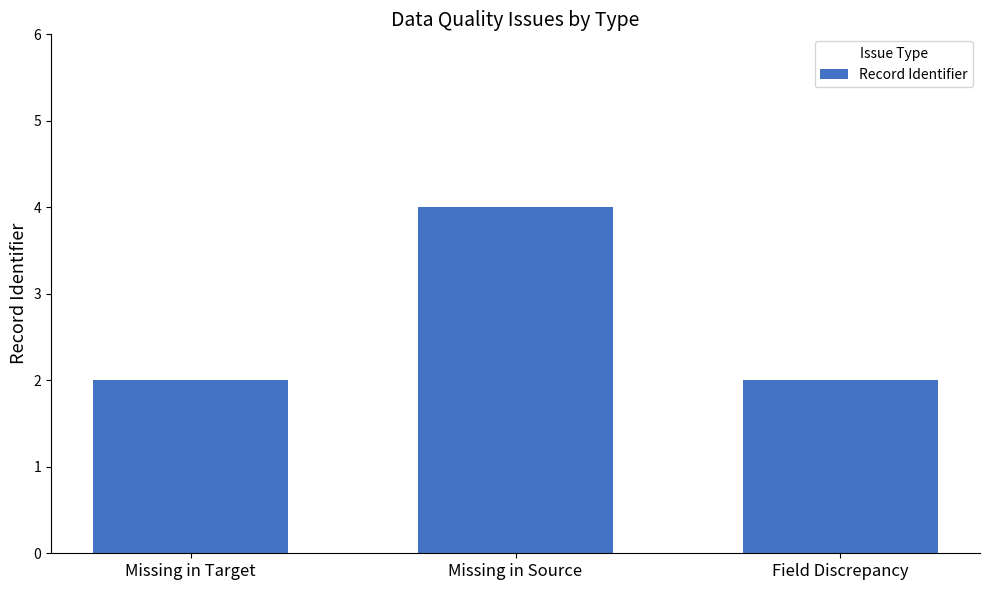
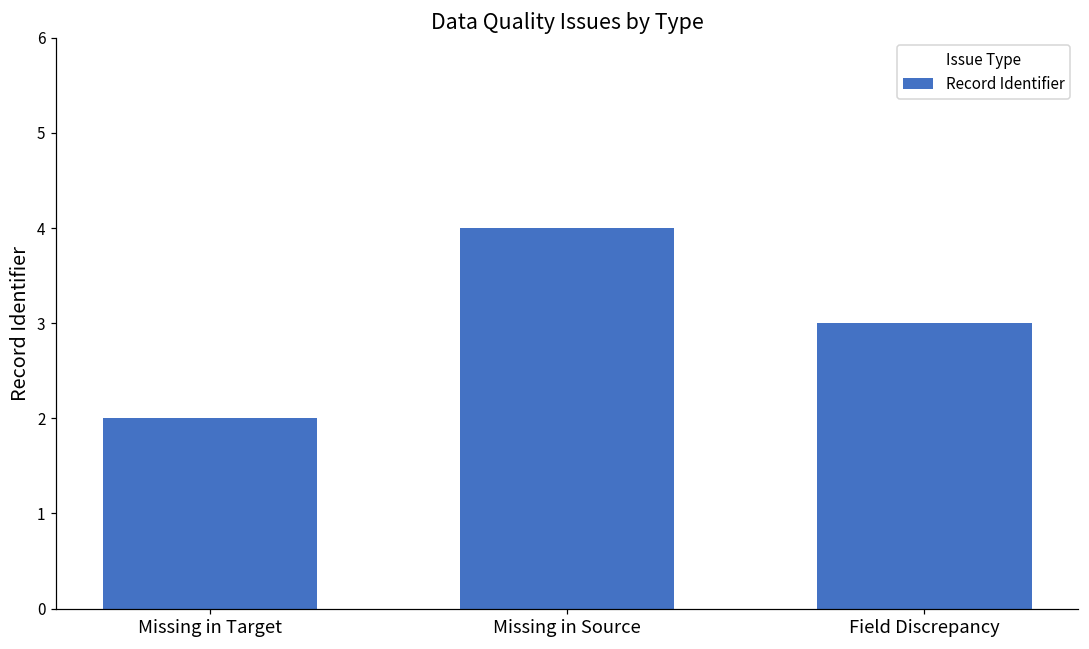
  {
    "Missing in Target": 2,
    "Missing in Source": 4,
-   "Field Discrepancy": 2
+   "Field Discrepancy": 3
  }
